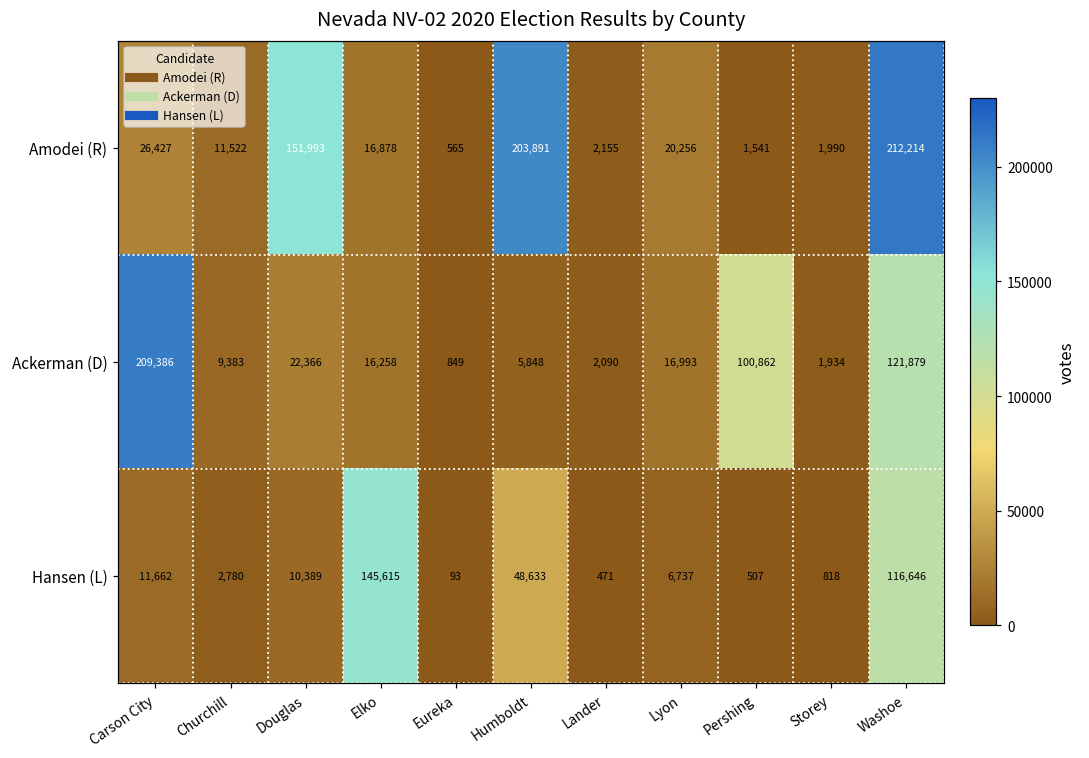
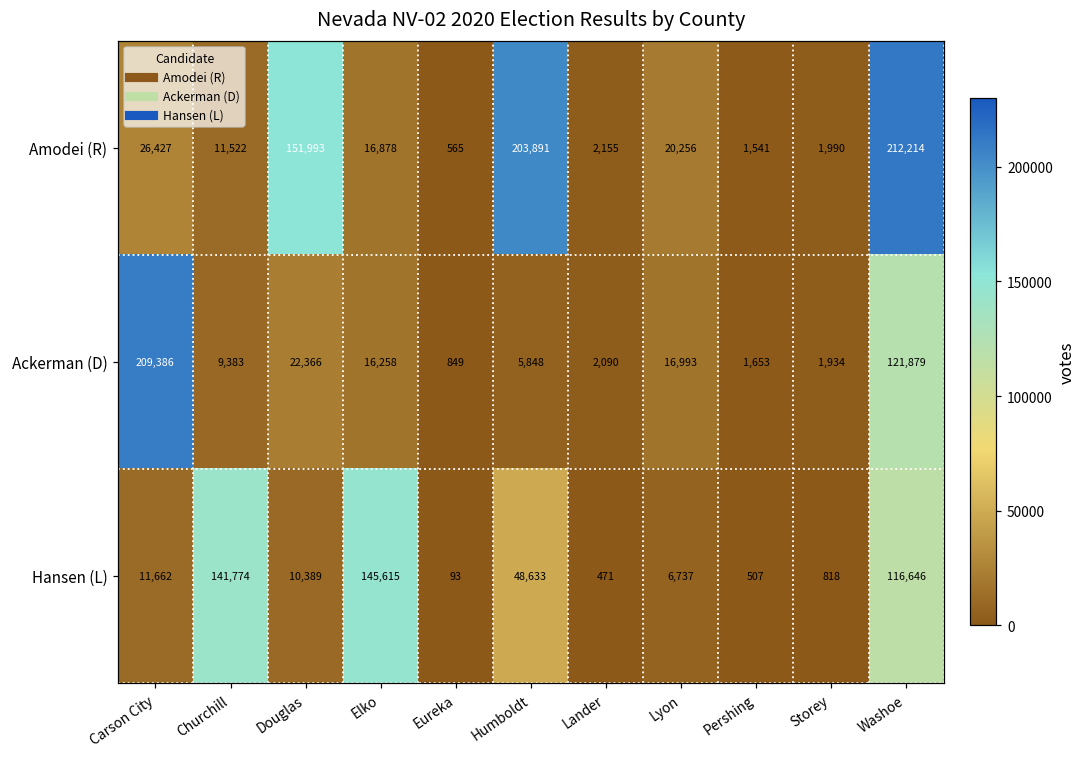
  {
    "Amodei (R)": {
      "Carson City": "26,427",
      "Churchill": "11,522",
      "Douglas": "151,993",
      "Elko": "16,878",
      "Eureka": "565",
      "Humboldt": "203,891",
      "Lander": "2,155",
      "Lyon": "20,256",
      "Pershing": "1,541",
      "Storey": "1,990",
      "Washoe": "212,214"
    },
    "Ackerman (D)": {
      "Carson City": "209,386",
      "Churchill": "9,383",
      "Douglas": "22,366",
      "Elko": "16,258",
      "Eureka": "849",
      "Humboldt": "5,848",
      "Lander": "2,090",
      "Lyon": "16,993",
-     "Pershing": "100,862",
+     "Pershing": "1,653",
      "Storey": "1,934",
      "Washoe": "121,879"
    },
    "Hansen (L)": {
      "Carson City": "11,662",
-     "Churchill": "2,780",
+     "Churchill": "141,774",
      "Douglas": "10,389",
      "Elko": "145,615",
      "Eureka": "93",
      "Humboldt": "48,633",
      "Lander": "471",
      "Lyon": "6,737",
      "Pershing": "507",
      "Storey": "818",
      "Washoe": "116,646"
    }
  }
